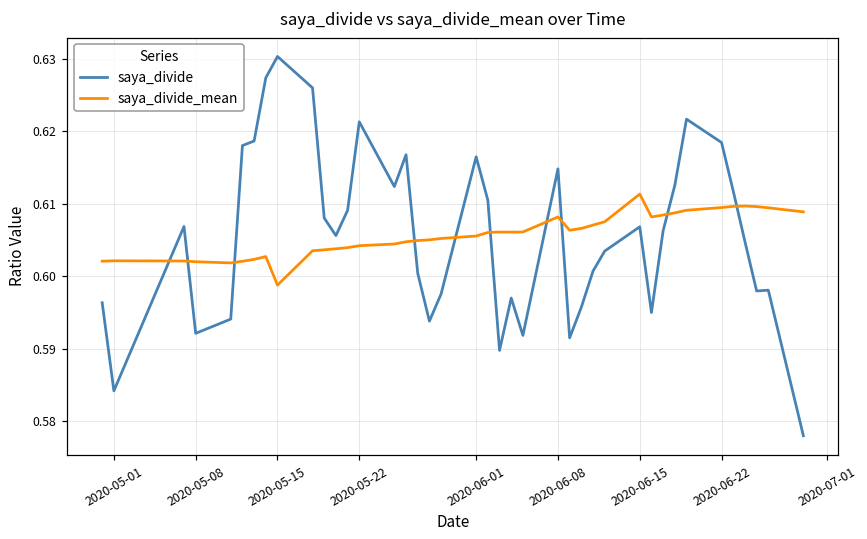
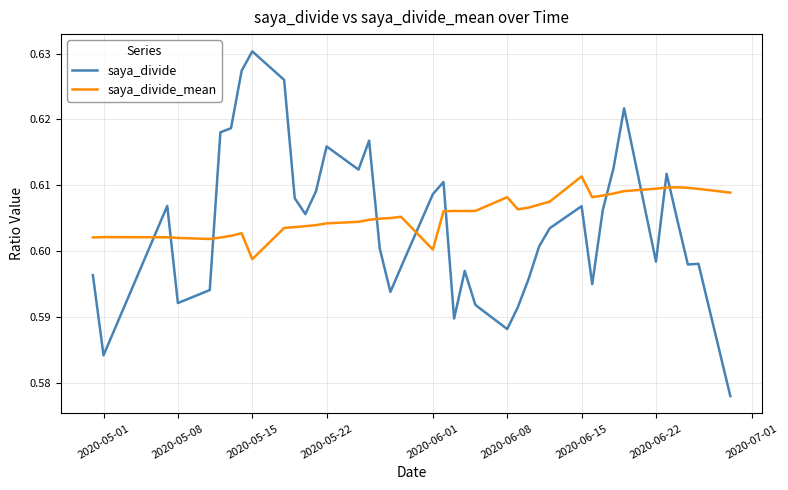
  {
    "saya_divide": {
      "2020-05-01": 0.584,
      "2020-05-08": 0.592,
      "2020-05-15": 0.630,
-     "2020-05-22": 0.621,
-     "2020-06-01": 0.616,
-     "2020-06-08": 0.615,
+     "2020-05-22": 0.616,
+     "2020-06-01": 0.609,
+     "2020-06-08": 0.588,
      "2020-06-15": 0.607,
-     "2020-06-22": 0.618
+     "2020-06-22": 0.598
    },
    "saya_divide_mean": {
      "2020-05-01": 0.602,
      "2020-05-08": 0.602,
      "2020-05-15": 0.599,
      "2020-05-22": 0.604,
-     "2020-06-01": 0.606,
+     "2020-06-01": 0.600,
      "2020-06-08": 0.608,
      "2020-06-15": 0.611,
      "2020-06-22": 0.609
    }
  }
